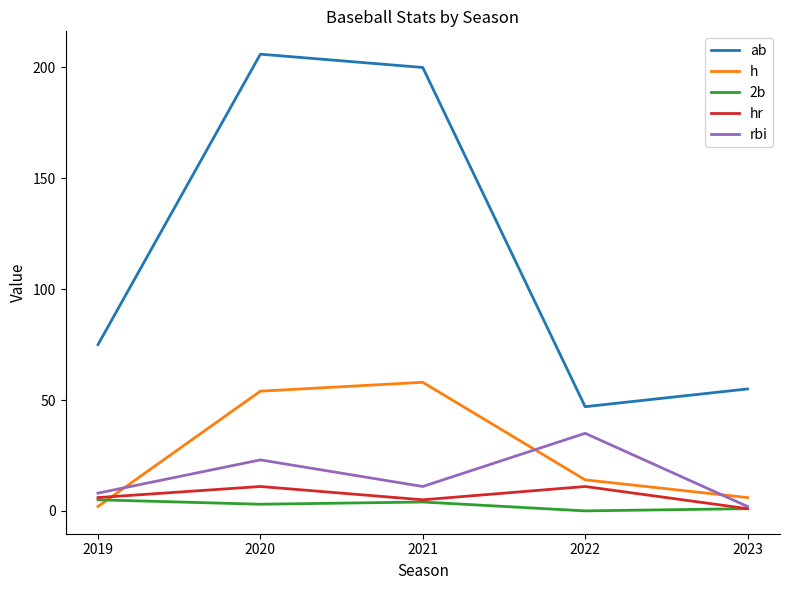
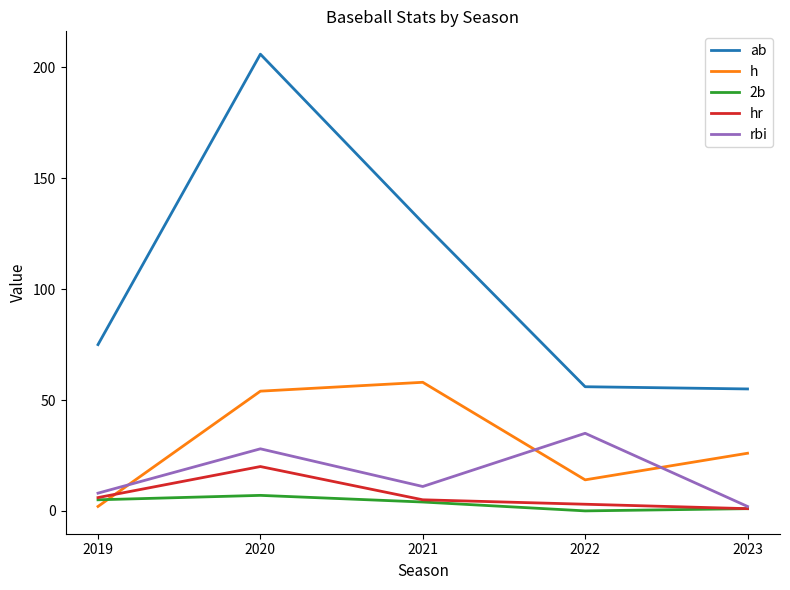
  {
    "ab": {
      "2019": 75,
      "2020": 206,
-     "2021": 200,
-     "2022": 47,
+     "2021": 130,
+     "2022": 56,
      "2023": 55
    },
    "h": {
      "2019": 2,
      "2020": 54,
      "2021": 58,
      "2022": 14,
-     "2023": 6
+     "2023": 26
    },
    "2b": {
-     "2020": 3,
+     "2020": 7,
      "2022": 0
    },
    "hr": {
-     "2020": 11,
-     "2022": 11
+     "2020": 20,
+     "2022": 3
    },
    "rbi": {
      "2019": 8,
-     "2020": 23,
+     "2020": 28,
      "2021": 11,
      "2022": 35
    }
  }
